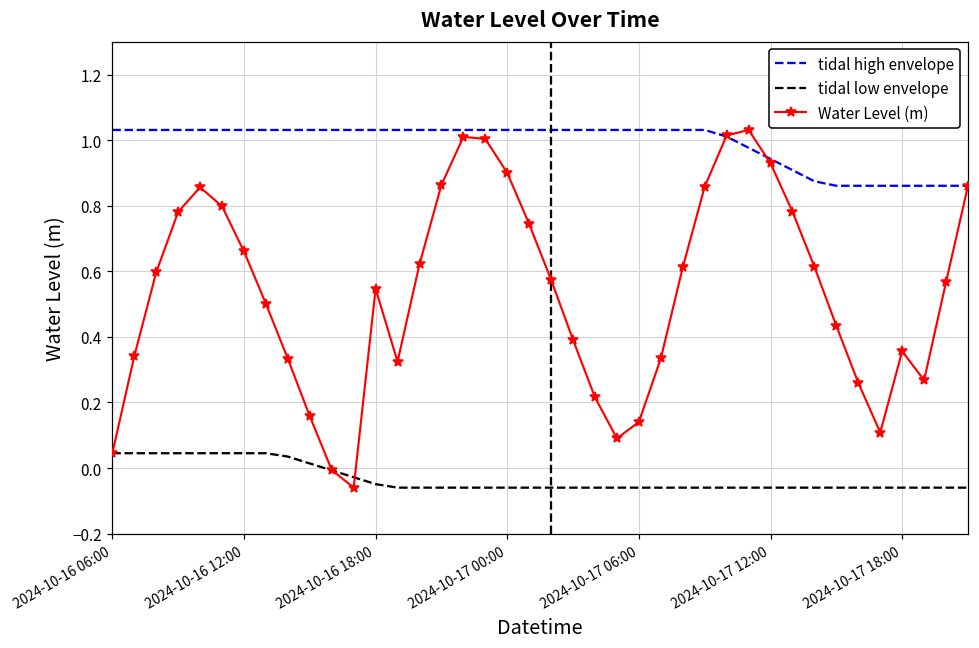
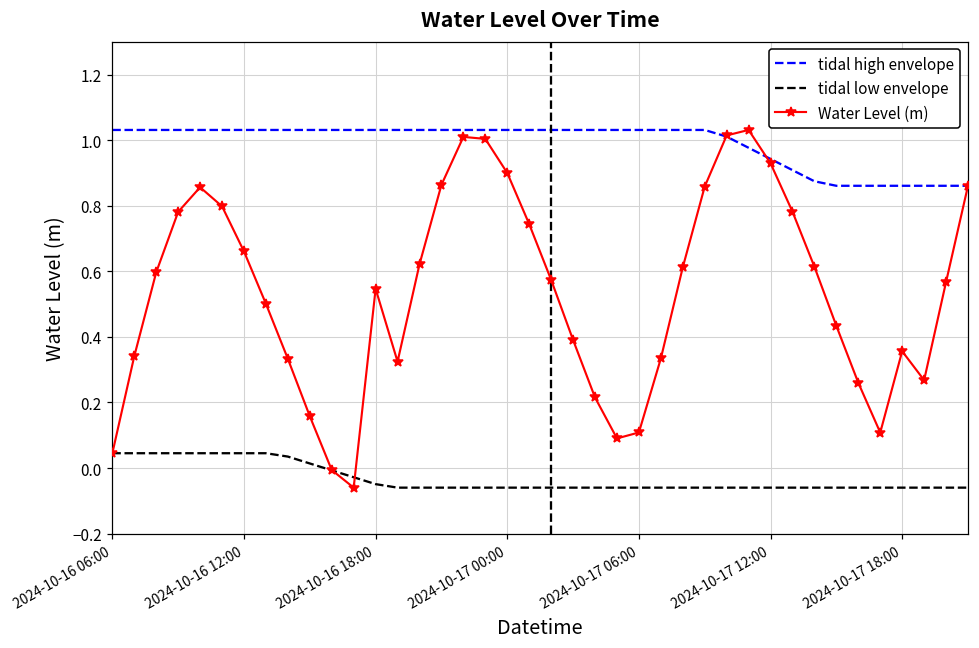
  {
    "tidal high envelope": {
      "2024-10-16 06:00": 1.03,
      "2024-10-16 12:00": 1.03,
      "2024-10-16 18:00": 1.03,
      "2024-10-17 00:00": 1.03,
      "2024-10-17 06:00": 1.03,
      "2024-10-17 12:00": 0.94,
      "2024-10-17 18:00": 0.86
    },
    "tidal low envelope": {
      "2024-10-16 12:00": 0.05,
      "2024-10-16 18:00": -0.05,
      "2024-10-17 00:00": -0.06,
      "2024-10-17 06:00": -0.06,
      "2024-10-17 12:00": -0.06,
      "2024-10-17 18:00": -0.06
    },
    "Water Level (m)": {
      "2024-10-16 12:00": 0.66,
      "2024-10-16 18:00": 0.55,
      "2024-10-17 00:00": 0.90,
-     "2024-10-17 06:00": 0.14,
+     "2024-10-17 06:00": 0.11,
      "2024-10-17 12:00": 0.93,
      "2024-10-17 18:00": 0.36
    }
  }
